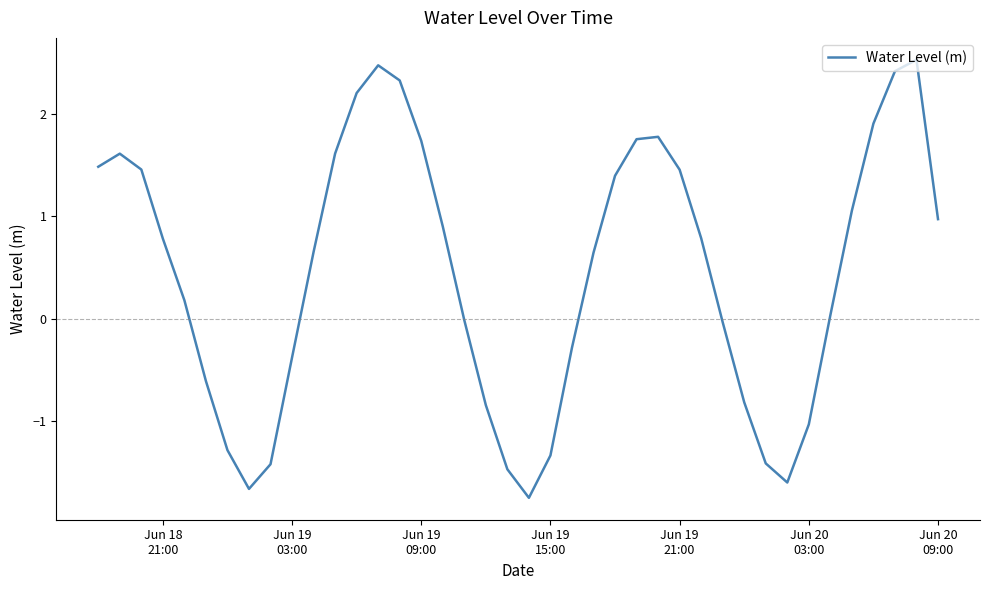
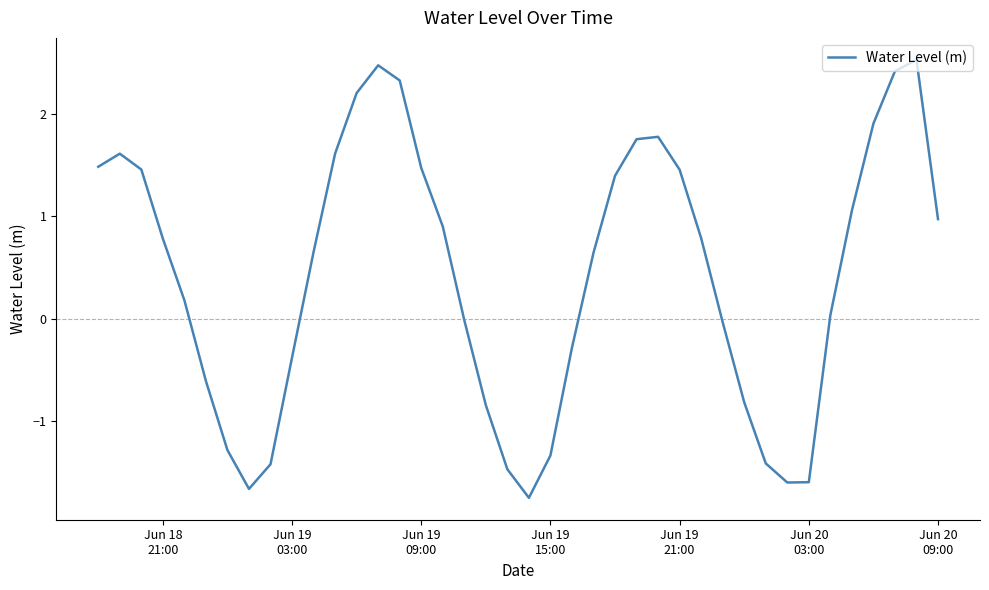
  {
    "Jun 18 21:00": 0.78,
    "Jun 19 03:00": -0.38,
-   "Jun 19 09:00": 1.74,
+   "Jun 19 09:00": 1.47,
    "Jun 19 15:00": -1.33,
    "Jun 19 21:00": 1.46,
-   "Jun 20 03:00": -1.03,
+   "Jun 20 03:00": -1.60,
    "Jun 20 09:00": 0.97
  }
